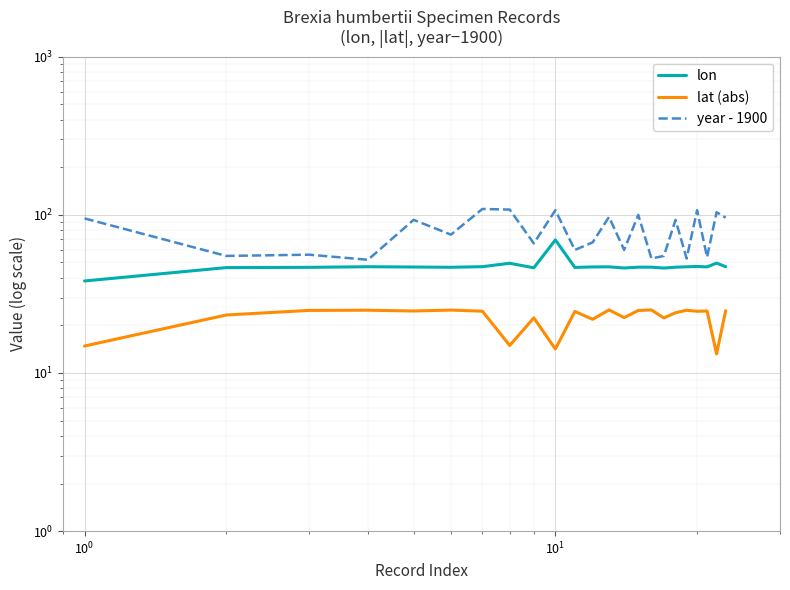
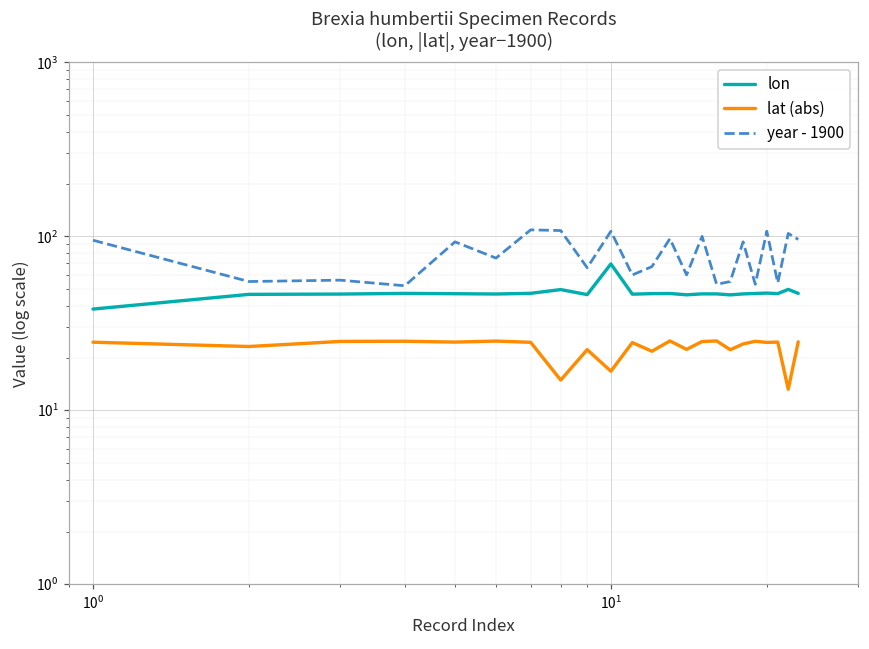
  {
    "lon": {
      "10^0": 38,
      "10^1": 70
    },
    "lat (abs)": {
-     "10^0": 15,
-     "10^1": 14
+     "10^0": 25,
+     "10^1": 17
    },
    "year - 1900": {
      "10^0": 100,
      "10^1": 110
    }
  }
